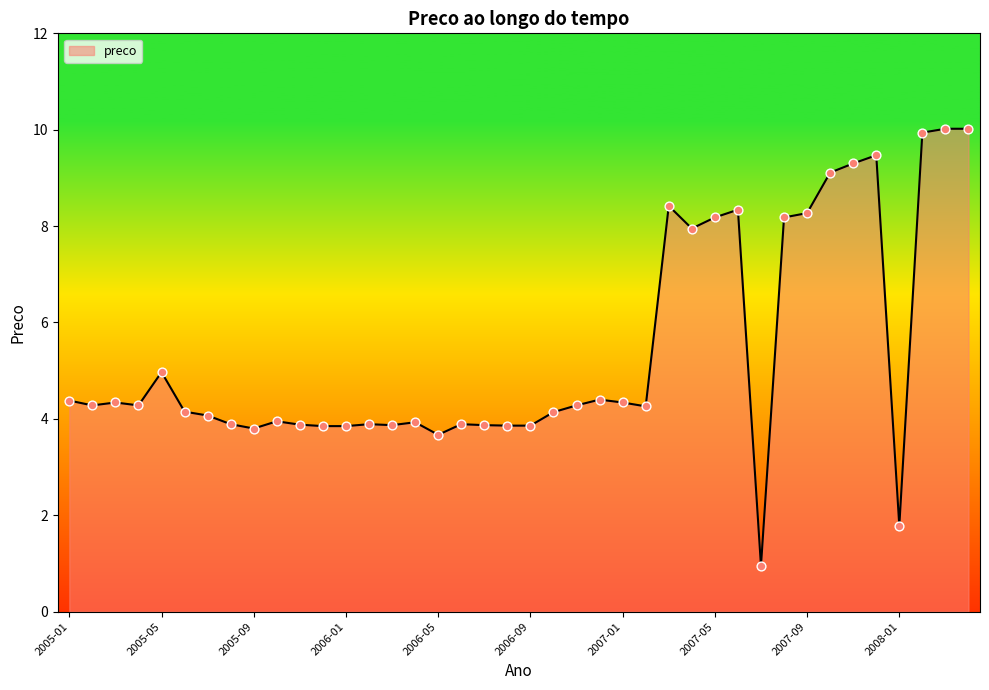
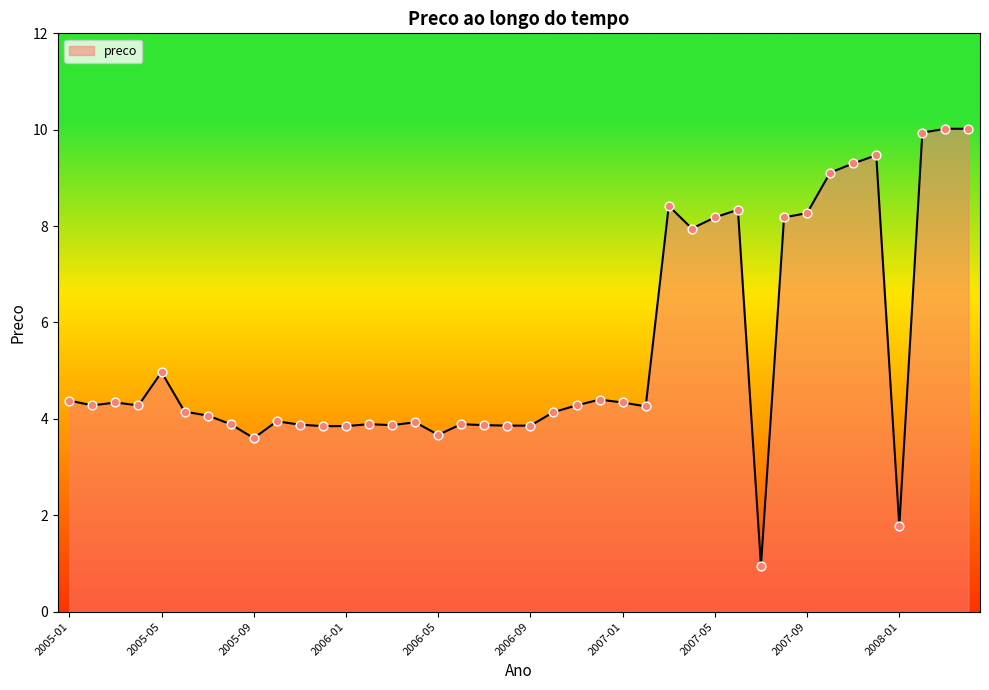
  {
    "2005-01": 4.4,
    "2005-05": 5.0,
-   "2005-09": 3.8,
+   "2005-09": 3.6,
    "2006-01": 3.9,
    "2006-05": 3.7,
    "2006-09": 3.9,
    "2007-01": 4.3,
    "2007-05": 8.2,
    "2007-09": 8.3,
    "2008-01": 1.8
  }
